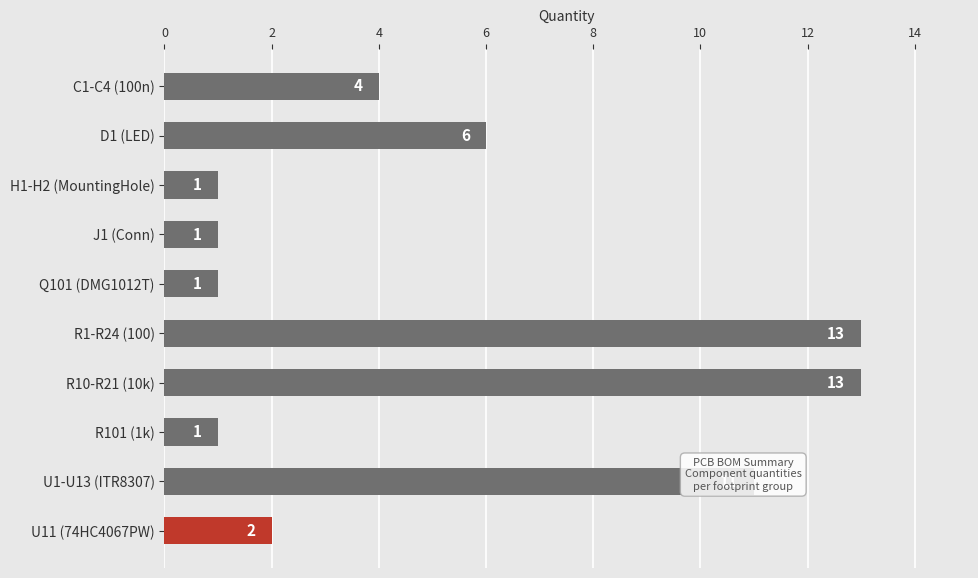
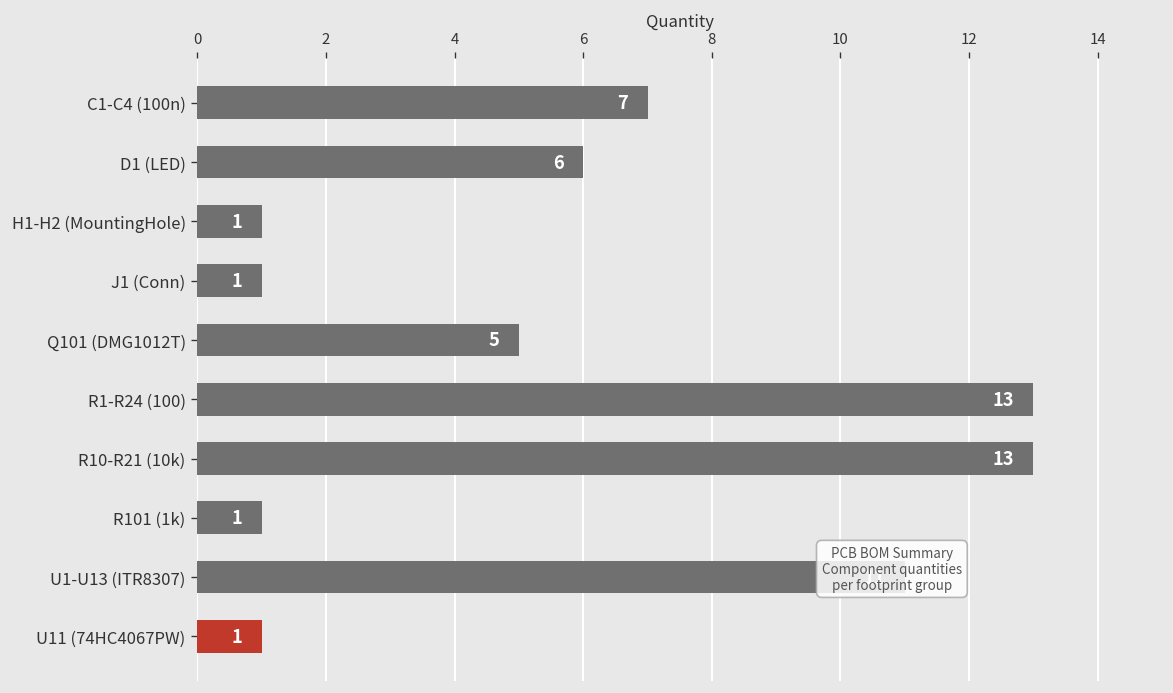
  {
-   "C1-C4 (100n)": 4,
+   "C1-C4 (100n)": 7,
    "D1 (LED)": 6,
    "H1-H2 (MountingHole)": 1,
    "J1 (Conn)": 1,
-   "Q101 (DMG1012T)": 1,
+   "Q101 (DMG1012T)": 5,
    "R1-R24 (100)": 13,
    "R10-R21 (10k)": 13,
    "R101 (1k)": 1,
-   "U11 (74HC4067PW)": 2
+   "U11 (74HC4067PW)": 1
  }
